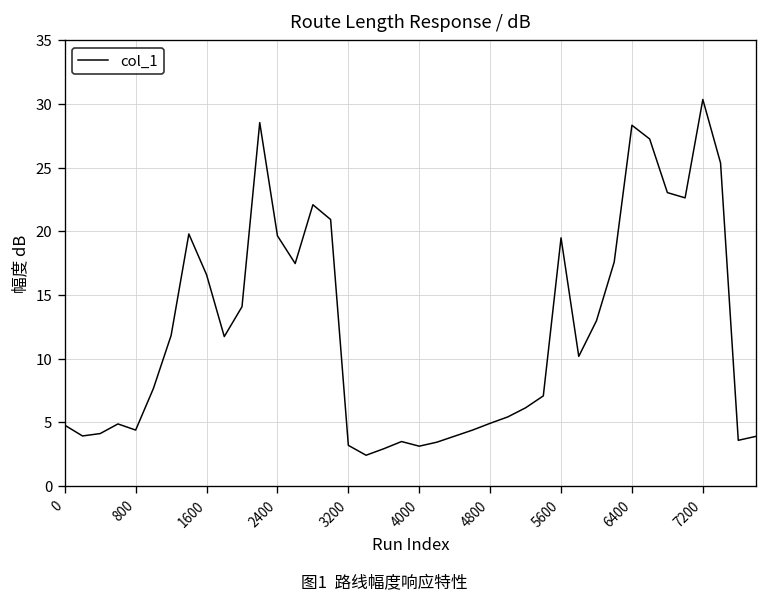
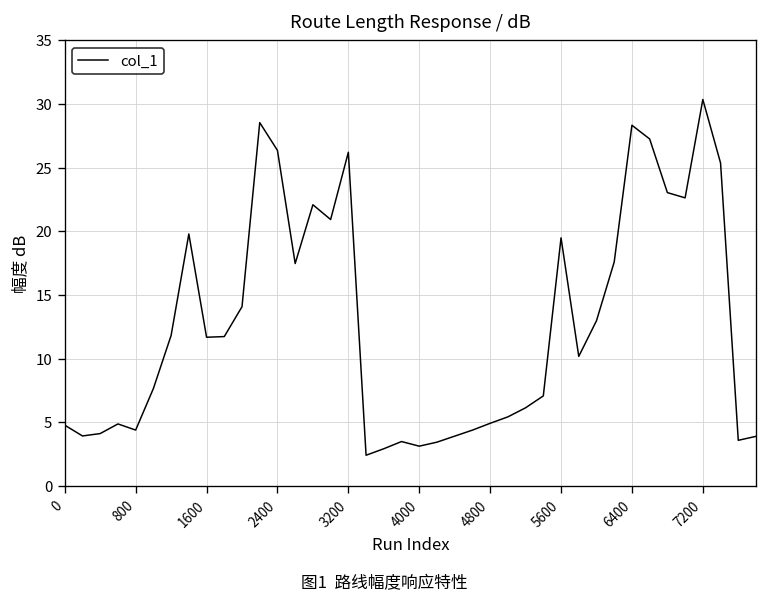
  {
    "0": 4.8,
    "800": 4.4,
-   "1600": 16.6,
-   "2400": 19.6,
-   "3200": 3.2,
+   "1600": 11.7,
+   "2400": 26.4,
+   "3200": 26.2,
    "4000": 3.1,
    "4800": 4.9,
    "5600": 19.5,
    "6400": 28.3,
    "7200": 30.4
  }
